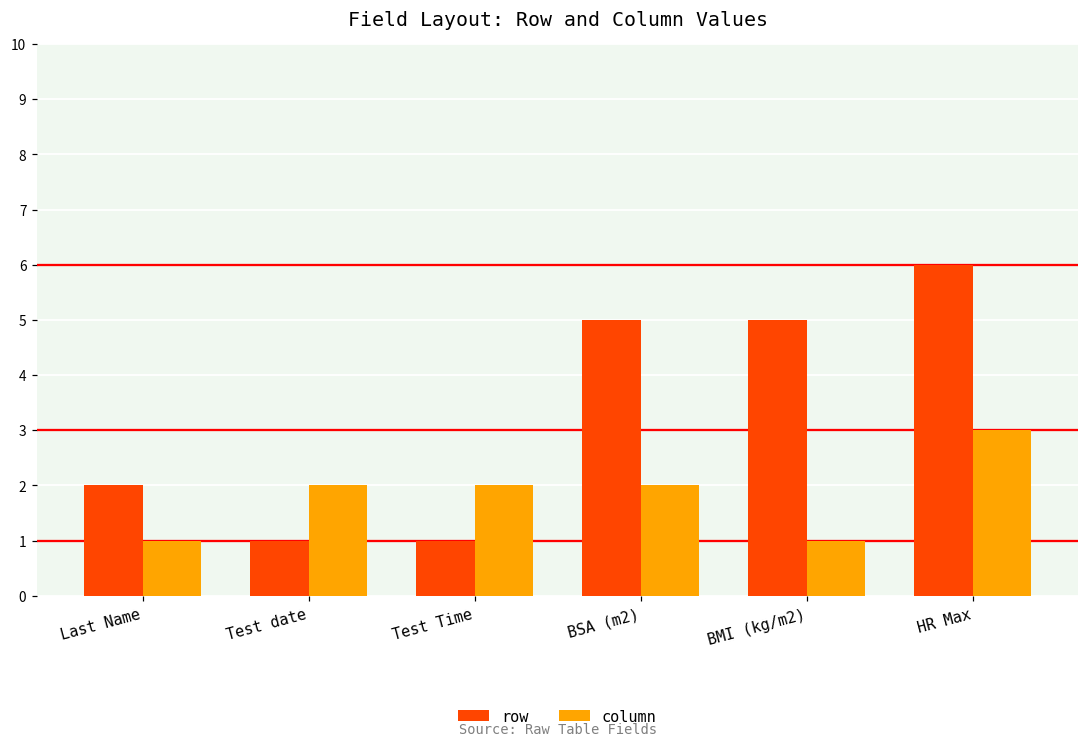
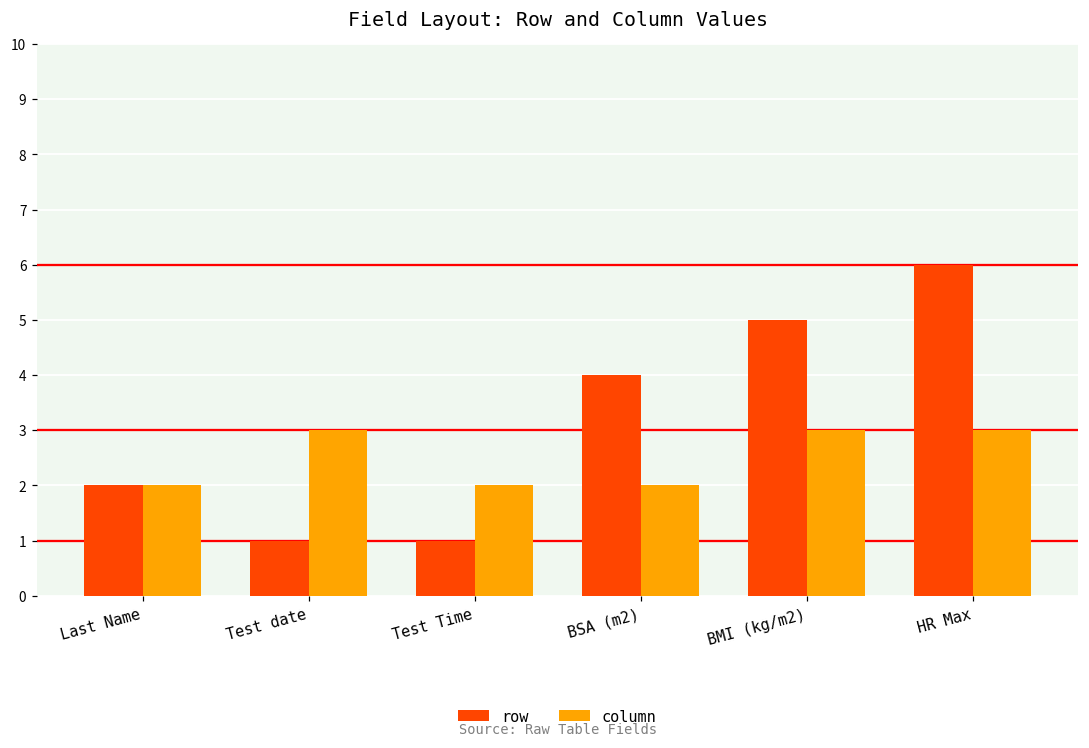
  {
    "row": {
      "Last Name": 2,
      "Test date": 1,
      "Test Time": 1,
-     "BSA (m2)": 5,
+     "BSA (m2)": 4,
      "BMI (kg/m2)": 5,
      "HR Max": 6
    },
    "column": {
-     "Last Name": 1,
-     "Test date": 2,
+     "Last Name": 2,
+     "Test date": 3,
      "Test Time": 2,
      "BSA (m2)": 2,
-     "BMI (kg/m2)": 1,
+     "BMI (kg/m2)": 3,
      "HR Max": 3
    }
  }
